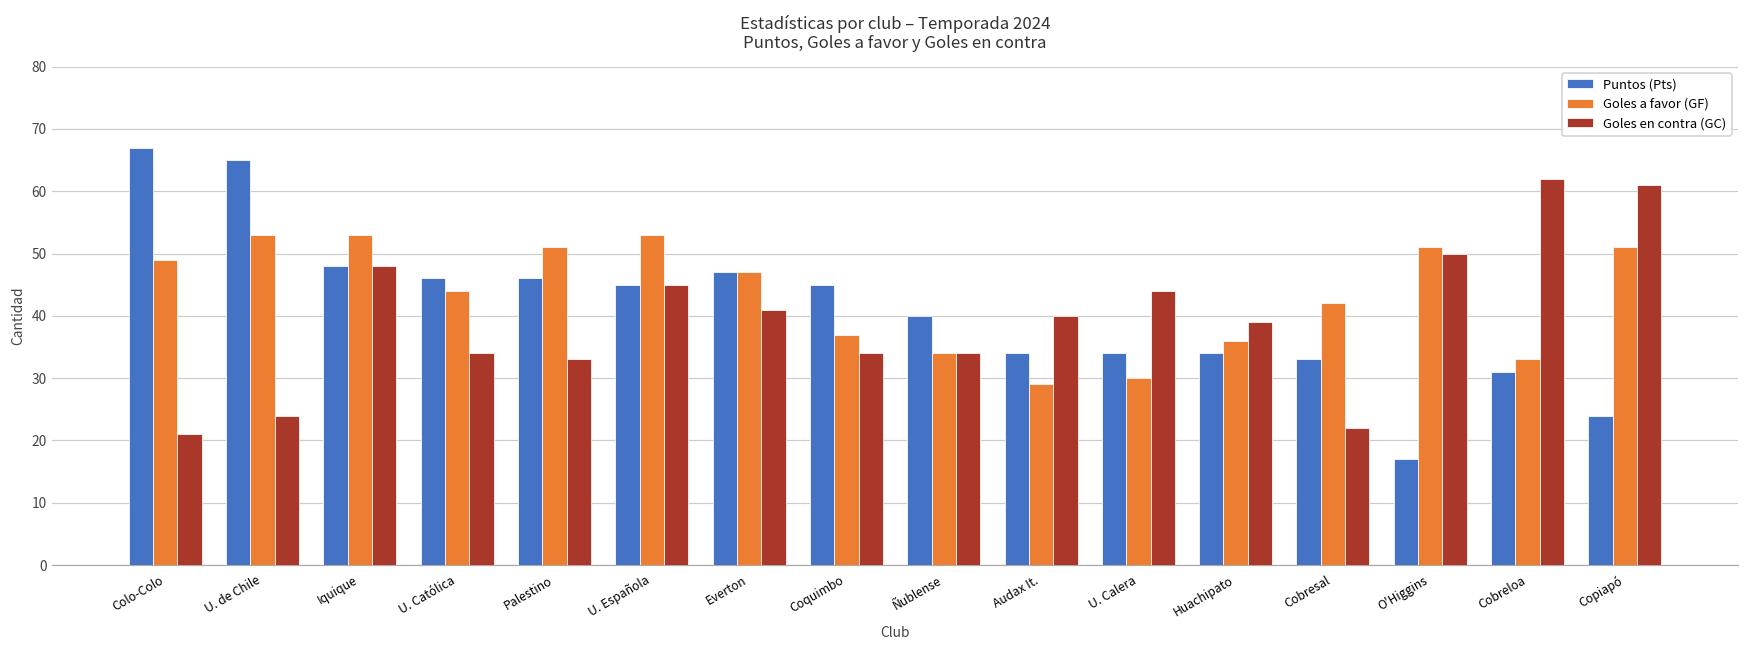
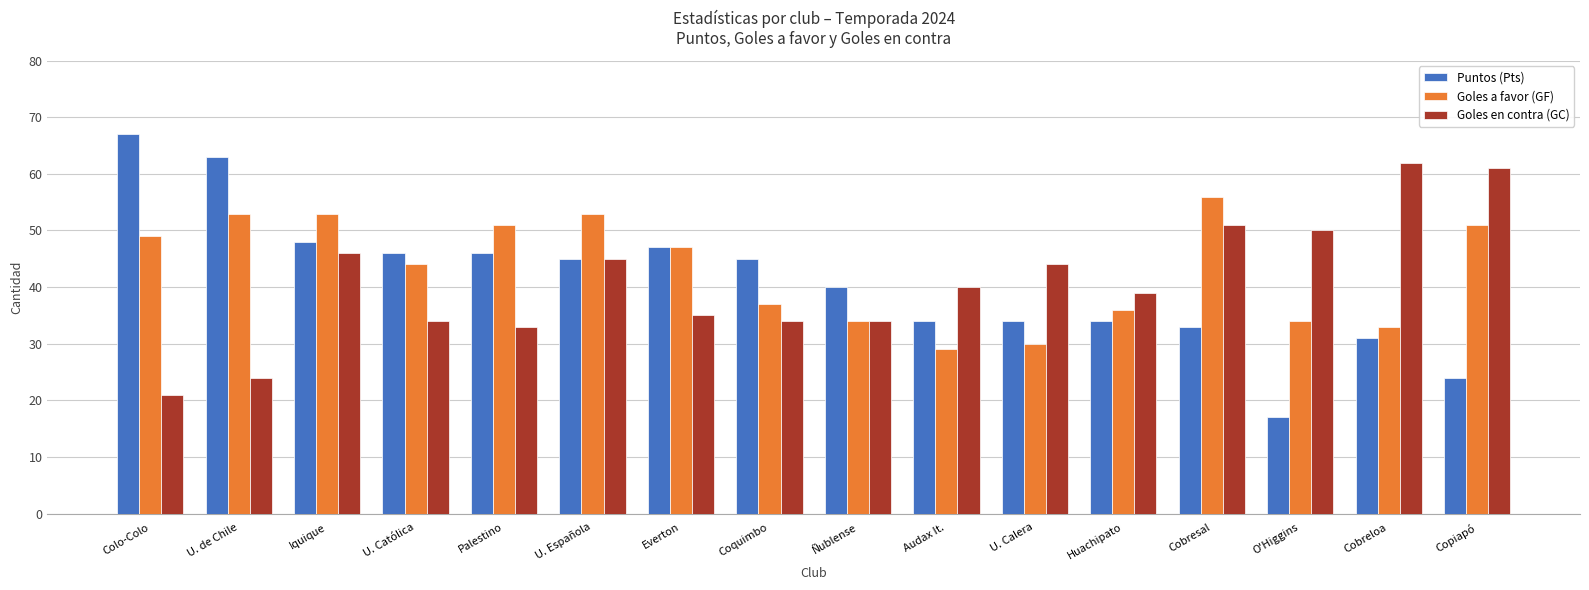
  {
    "Puntos (Pts)": {
      "Colo-Colo": 67,
-     "U. de Chile": 65,
+     "U. de Chile": 63,
      "Iquique": 48,
      "U. Católica": 46,
      "Palestino": 46,
      "U. Española": 45,
      "Everton": 47,
      "Coquimbo": 45,
      "Ñublense": 40,
      "Audax It.": 34,
      "U. Calera": 34,
      "Huachipato": 34,
      "Cobresal": 33,
      "O'Higgins": 17,
      "Cobreloa": 31,
      "Copiapó": 24
    },
    "Goles a favor (GF)": {
      "Colo-Colo": 49,
      "U. de Chile": 53,
      "Iquique": 53,
      "U. Católica": 44,
      "Palestino": 51,
      "U. Española": 53,
      "Everton": 47,
      "Coquimbo": 37,
      "Ñublense": 34,
      "Audax It.": 29,
      "U. Calera": 30,
      "Huachipato": 36,
-     "Cobresal": 42,
-     "O'Higgins": 51,
+     "Cobresal": 56,
+     "O'Higgins": 34,
      "Cobreloa": 33,
      "Copiapó": 51
    },
    "Goles en contra (GC)": {
      "Colo-Colo": 21,
      "U. de Chile": 24,
-     "Iquique": 48,
+     "Iquique": 46,
      "U. Católica": 34,
      "Palestino": 33,
      "U. Española": 45,
-     "Everton": 41,
+     "Everton": 35,
      "Coquimbo": 34,
      "Ñublense": 34,
      "Audax It.": 40,
      "U. Calera": 44,
      "Huachipato": 39,
-     "Cobresal": 22,
+     "Cobresal": 51,
      "O'Higgins": 50,
      "Cobreloa": 62,
      "Copiapó": 61
    }
  }
